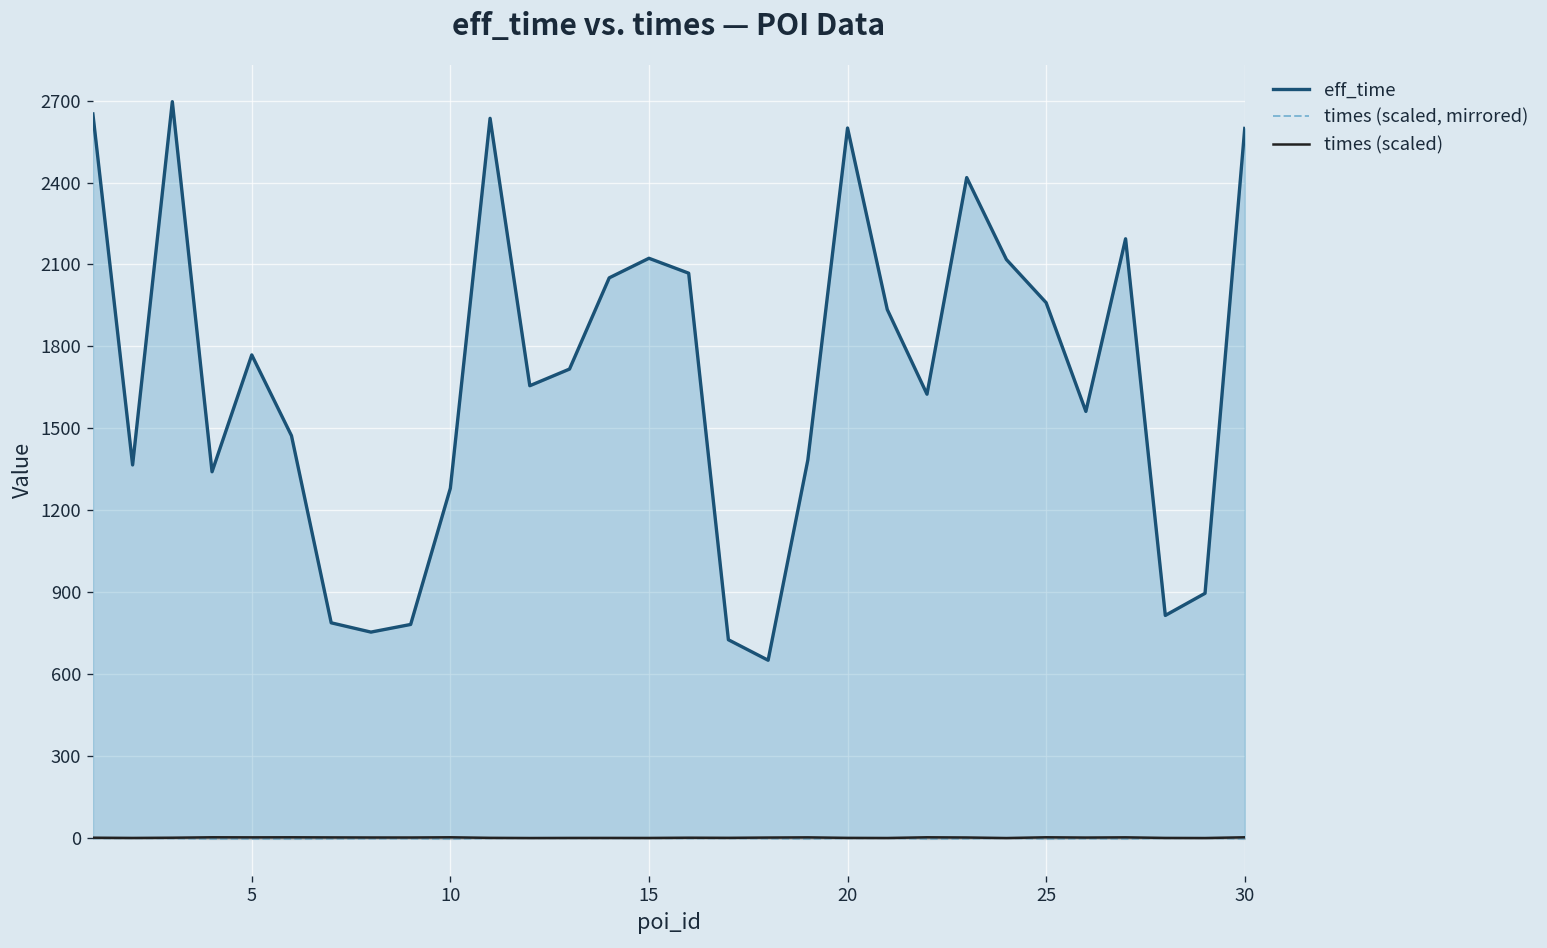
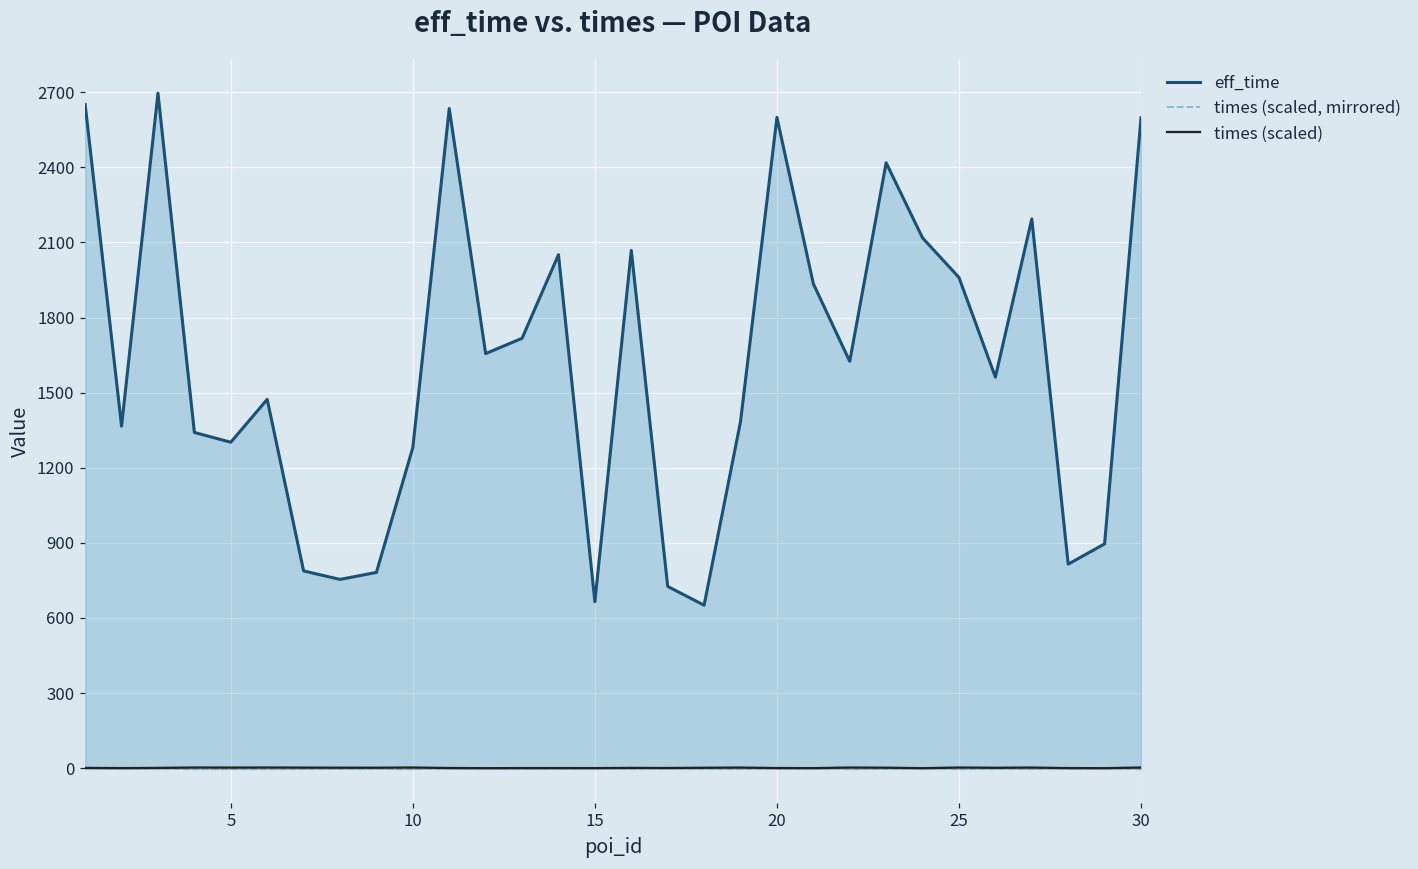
  {
    "eff_time": {
-     "5": 1770,
+     "5": 1300,
      "10": 1280,
-     "15": 2120,
+     "15": 670,
      "20": 2600,
      "25": 1960,
      "30": 2600
    }
  }
